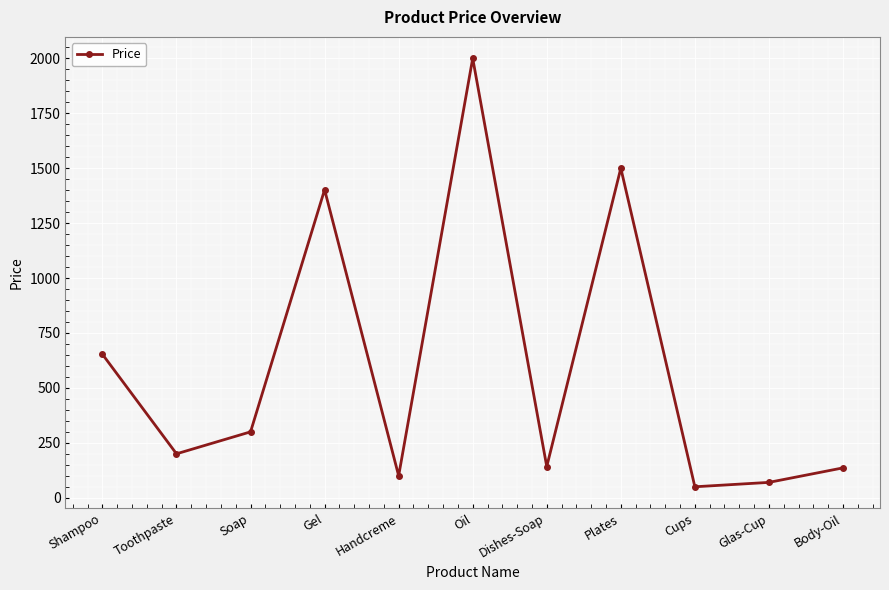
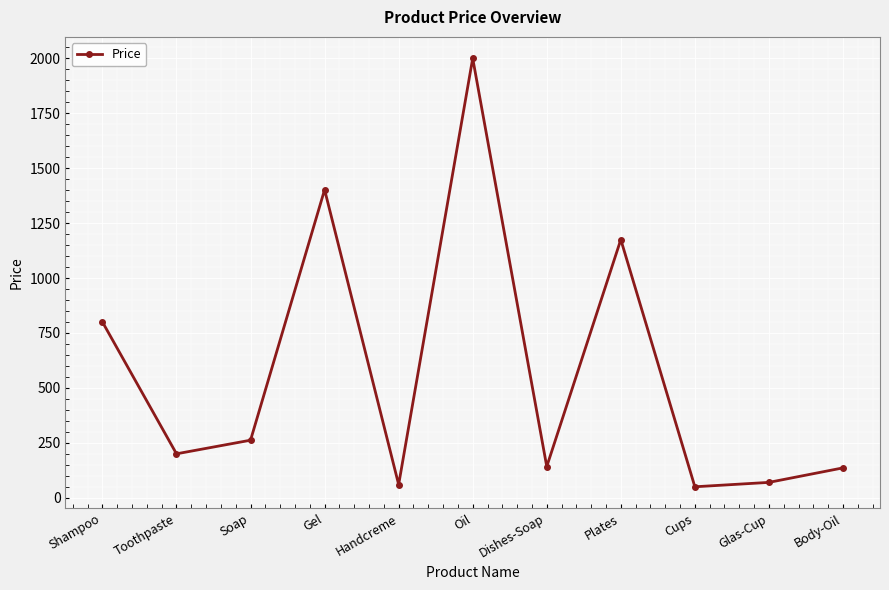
  {
-   "Shampoo": 650,
+   "Shampoo": 800,
    "Toothpaste": 200,
-   "Soap": 300,
+   "Soap": 260,
    "Gel": 1400,
-   "Handcreme": 100,
+   "Handcreme": 60,
    "Oil": 2000,
    "Dishes-Soap": 140,
-   "Plates": 1500,
+   "Plates": 1180,
    "Cups": 50,
    "Glas-Cup": 70,
    "Body-Oil": 140
  }
